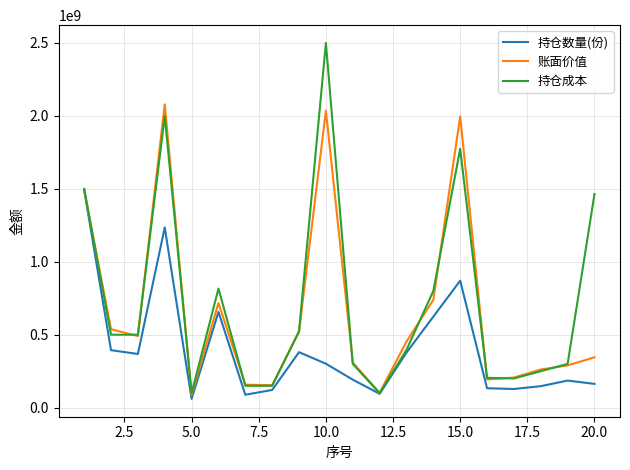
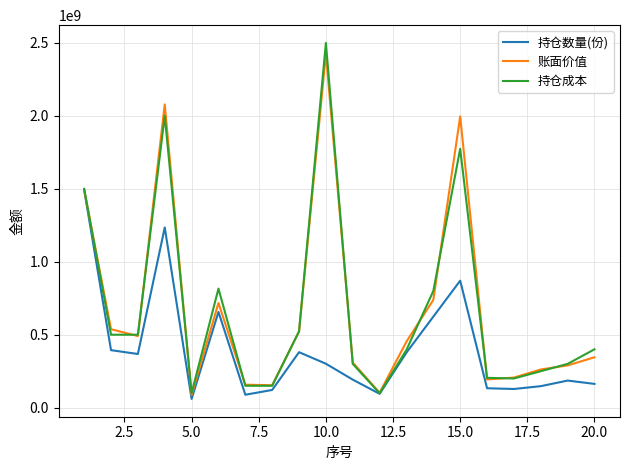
  {
    "持仓数量(份)": {
      "5.0": 60000000,
      "10.0": 300000000,
      "15.0": 870000000,
      "20.0": 160000000
    },
    "账面价值": {
-     "10.0": 2040000000,
+     "10.0": 2430000000,
      "15.0": 2000000000,
      "20.0": 350000000
    },
    "持仓成本": {
      "10.0": 2500000000,
      "15.0": 1770000000,
-     "20.0": 1460000000
+     "20.0": 400000000
    }
  }
